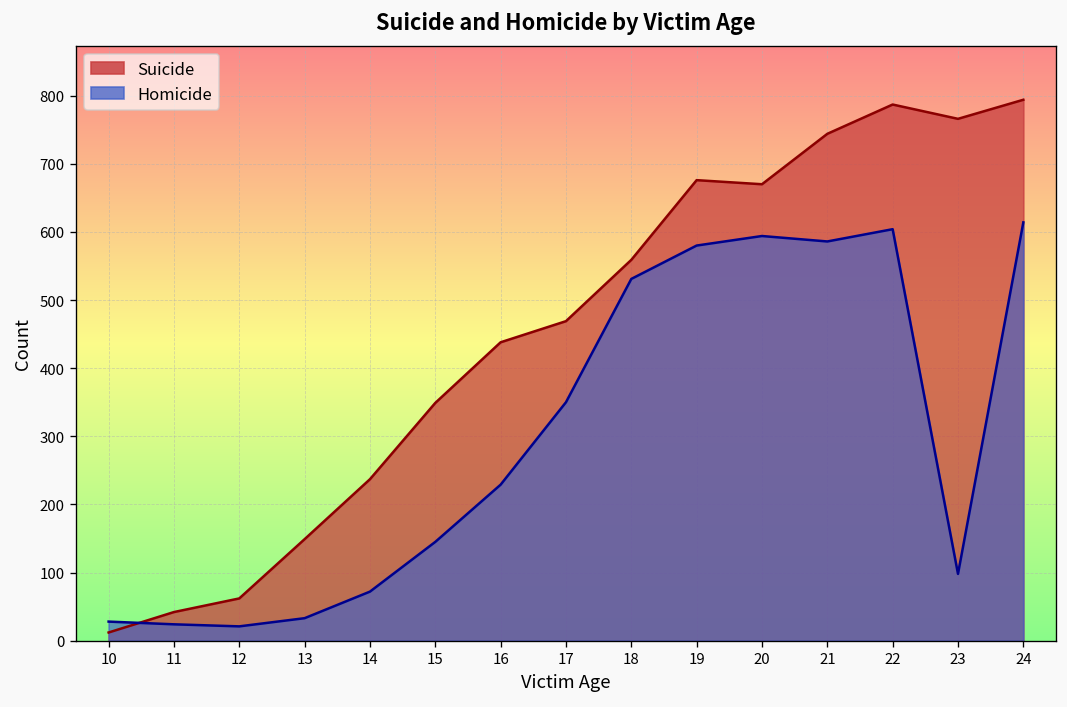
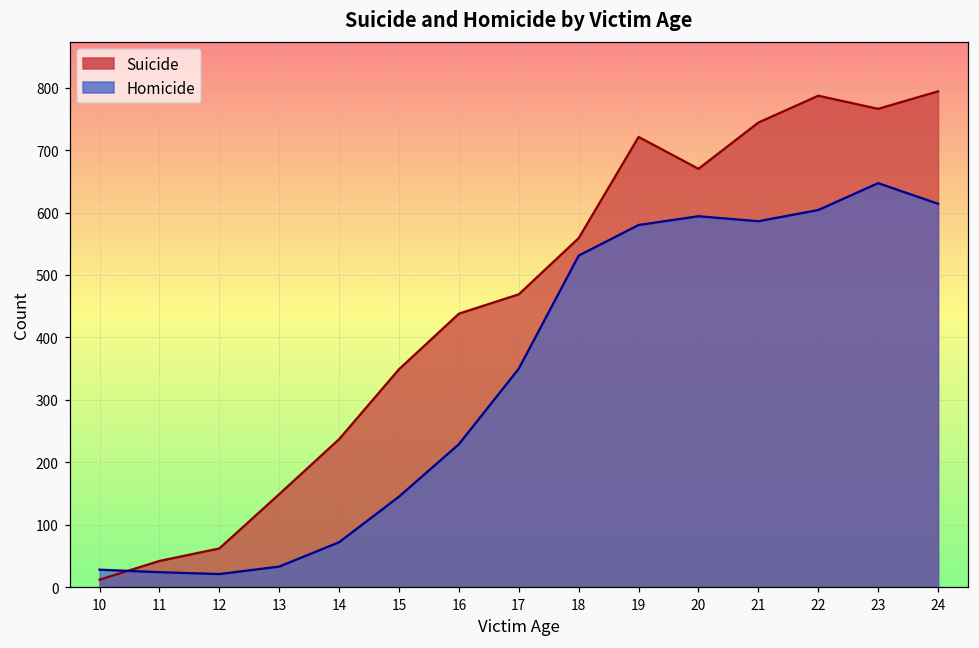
  {
    "Suicide": {
      "10": 10,
      "11": 40,
      "12": 60,
      "13": 150,
      "14": 240,
      "15": 350,
      "16": 440,
      "17": 470,
      "18": 560,
-     "19": 680,
+     "19": 720,
      "20": 670,
      "21": 740,
      "22": 790,
      "23": 770,
      "24": 790
    },
    "Homicide": {
      "10": 30,
      "11": 20,
      "12": 20,
      "13": 30,
      "14": 70,
      "15": 150,
      "16": 230,
      "17": 350,
      "18": 530,
      "19": 580,
      "20": 590,
      "21": 590,
      "22": 600,
-     "23": 100,
+     "23": 650,
      "24": 610
    }
  }
